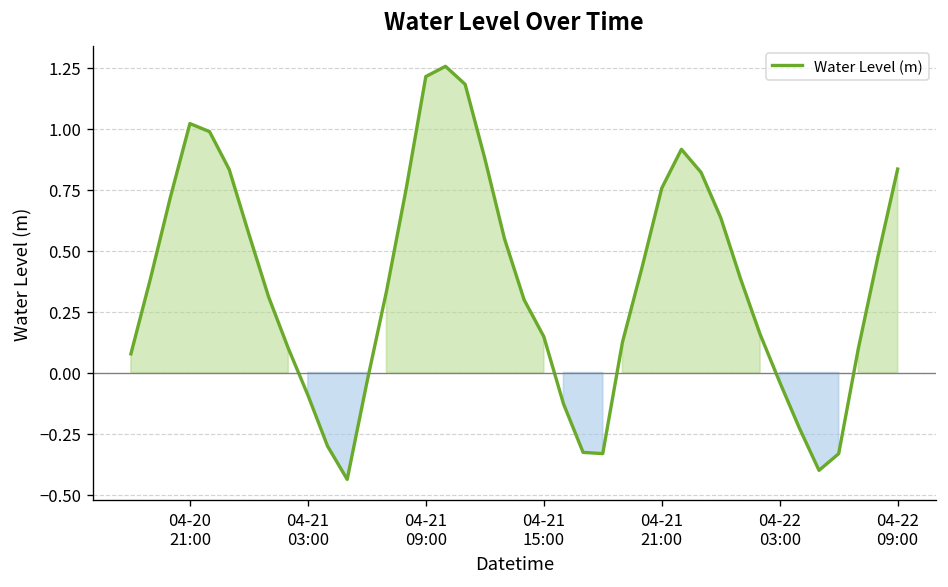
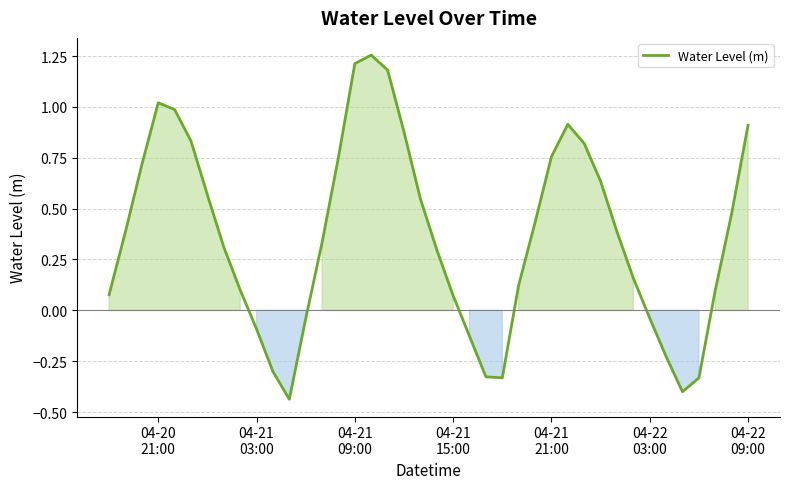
  {
    "04-20 21:00": 1.02,
    "04-21 03:00": -0.09,
    "04-21 09:00": 1.21,
-   "04-21 15:00": 0.15,
+   "04-21 15:00": 0.07,
    "04-21 21:00": 0.76,
    "04-22 03:00": -0.04,
-   "04-22 09:00": 0.83
+   "04-22 09:00": 0.91
  }
